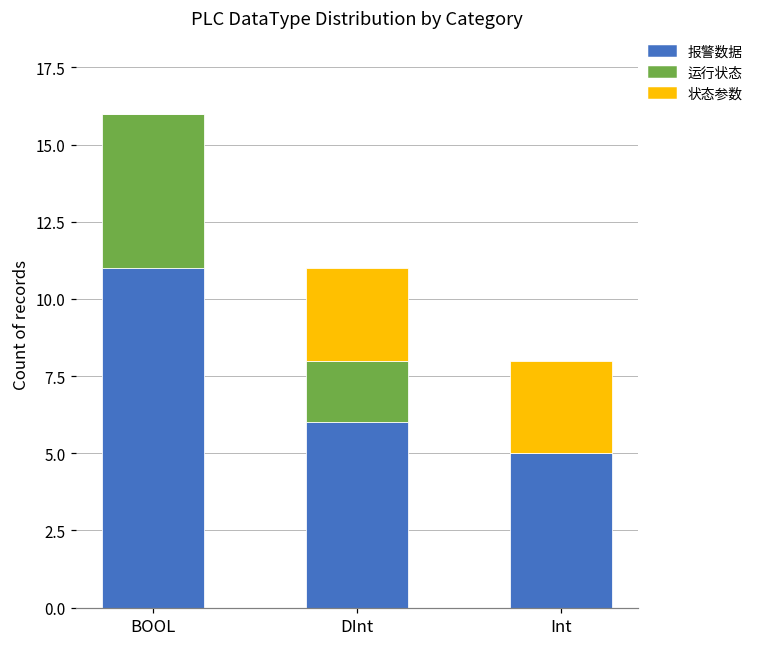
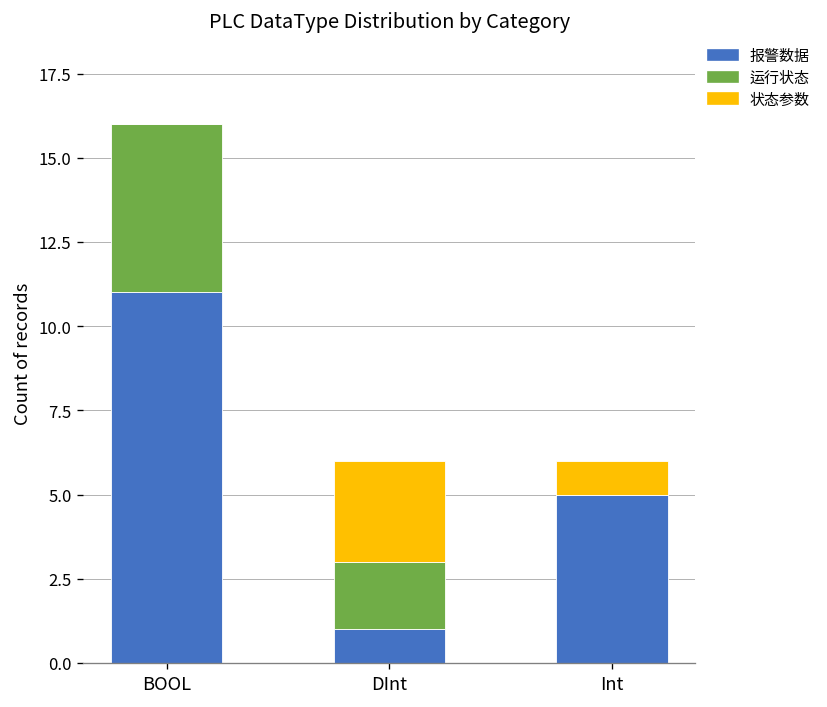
  {
    "报警数据": {
      "BOOL": 11,
-     "DInt": 6,
+     "DInt": 1,
      "Int": 5
    },
    "运行状态": {
      "BOOL": 5,
      "DInt": 2,
      "Int": 0
    },
    "状态参数": {
      "BOOL": 0,
      "DInt": 3,
-     "Int": 3
+     "Int": 1
    }
  }
